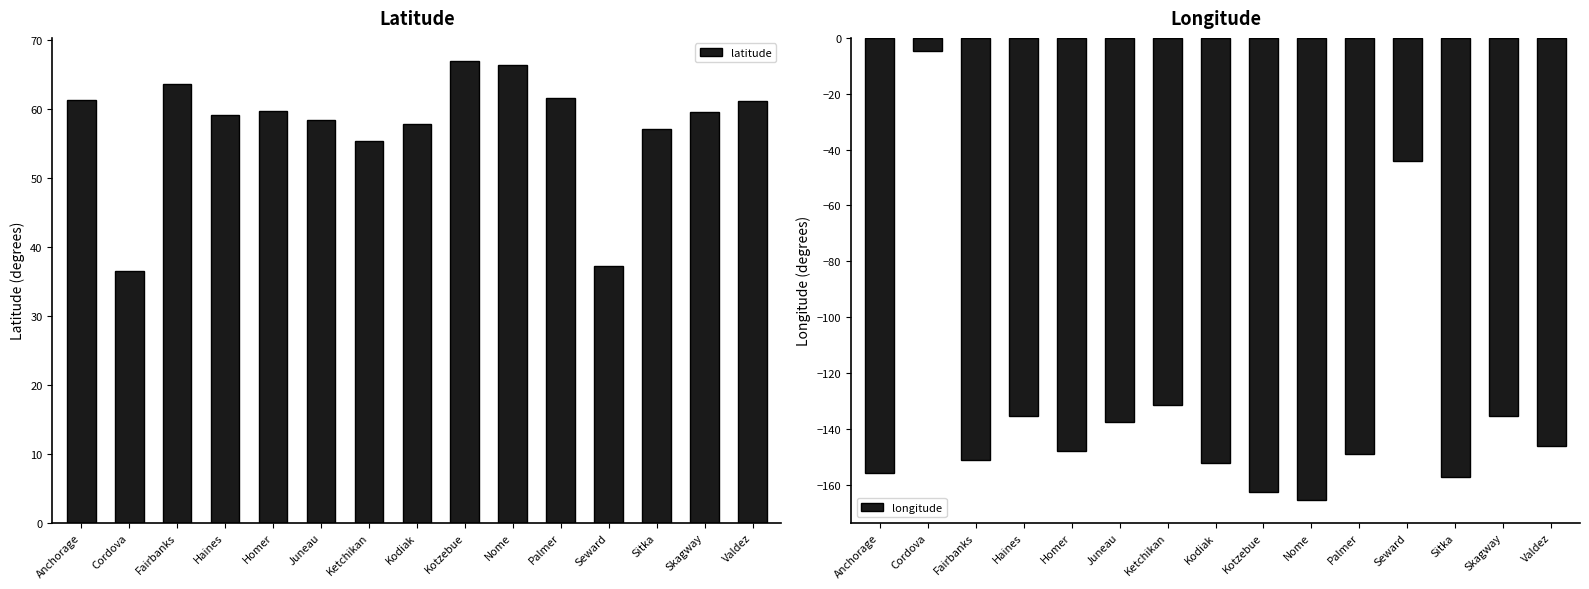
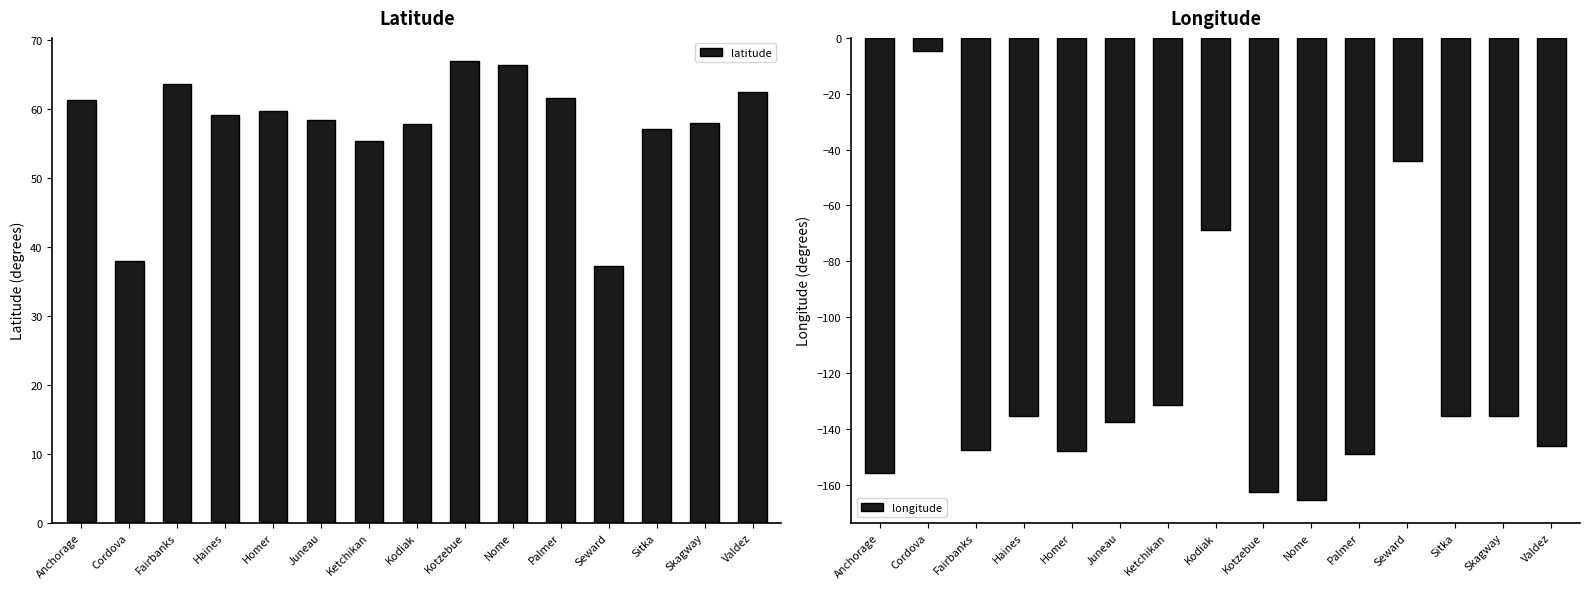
  {
    "Latitude": {
      "Anchorage": 61,
-     "Cordova": 37,
+     "Cordova": 38,
      "Fairbanks": 64,
      "Haines": 59,
      "Homer": 60,
      "Juneau": 58,
      "Ketchikan": 55,
      "Kodiak": 58,
      "Kotzebue": 67,
      "Nome": 66,
      "Palmer": 62,
      "Seward": 37,
      "Sitka": 57,
-     "Skagway": 59,
-     "Valdez": 61
+     "Skagway": 58,
+     "Valdez": 62
    },
    "Longitude": {
      "Anchorage": -156,
      "Cordova": -5,
-     "Fairbanks": -151,
+     "Fairbanks": -148,
      "Haines": -135,
      "Homer": -148,
      "Juneau": -138,
      "Ketchikan": -132,
-     "Kodiak": -152,
+     "Kodiak": -69,
      "Kotzebue": -163,
      "Nome": -165,
      "Palmer": -149,
      "Seward": -44,
-     "Sitka": -157,
+     "Sitka": -135,
      "Skagway": -135,
      "Valdez": -146
    }
  }
